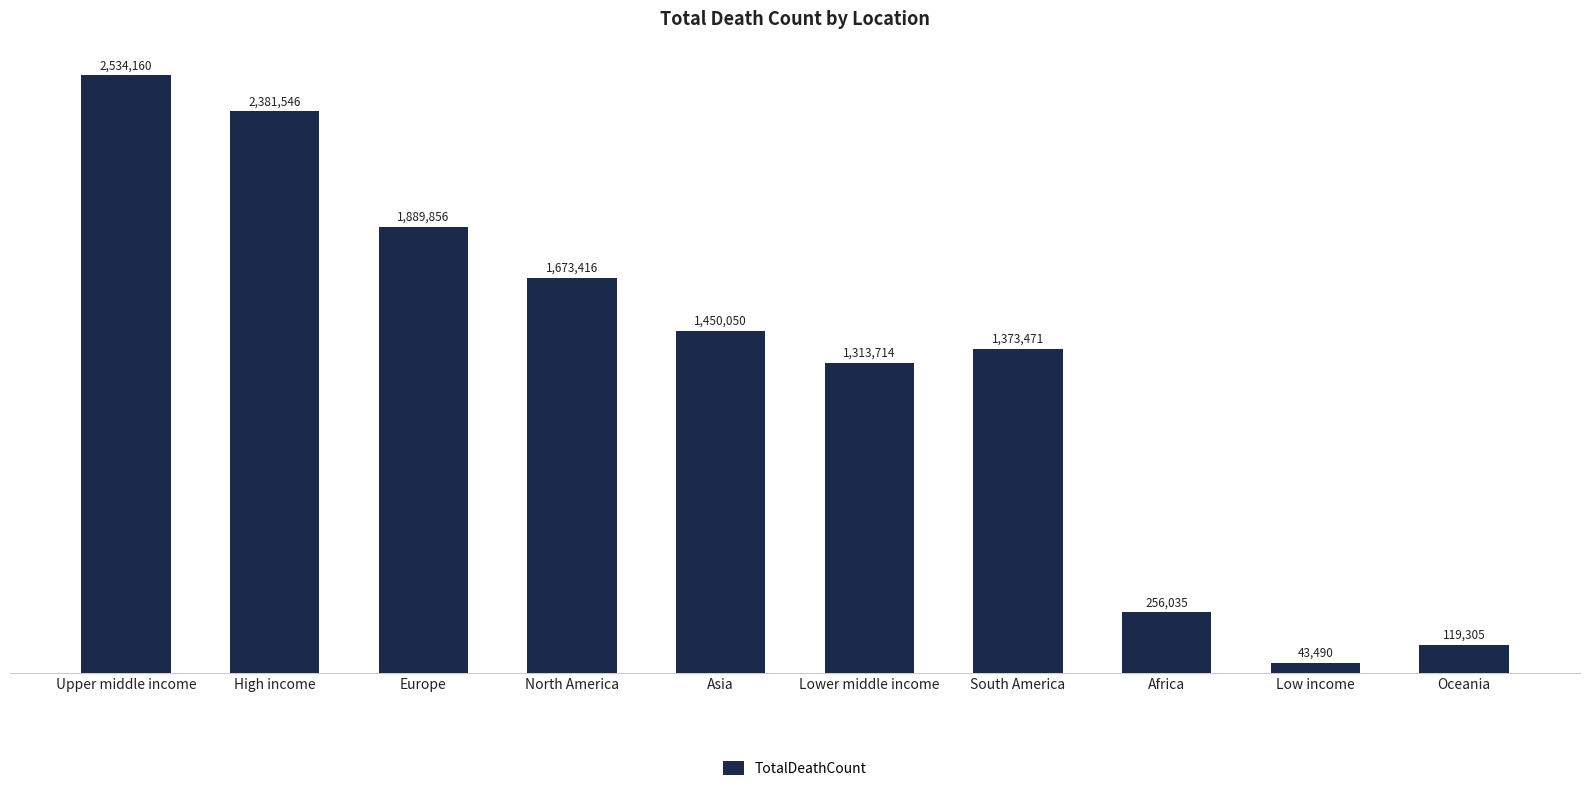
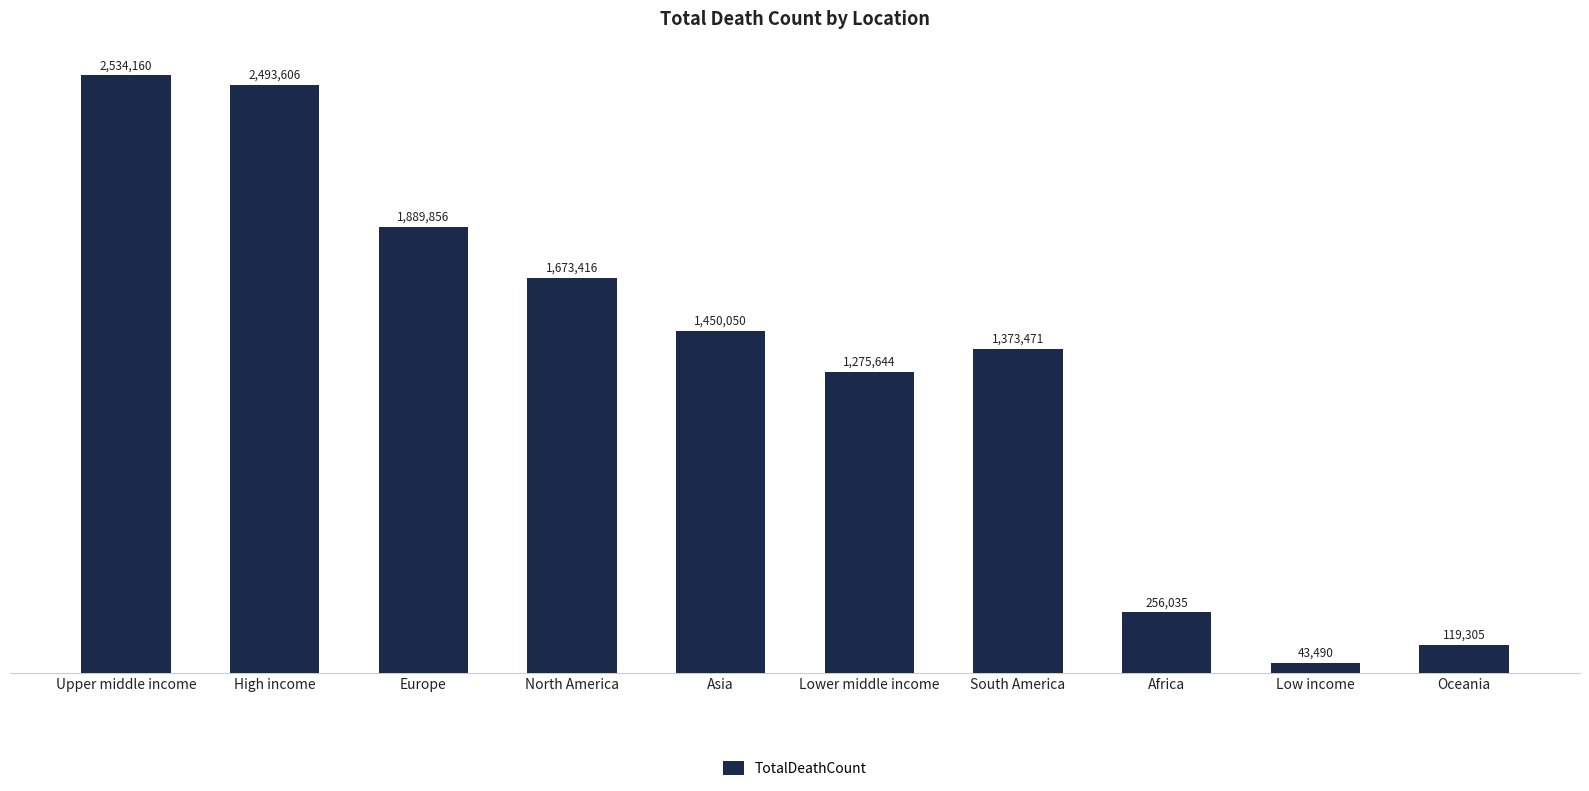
  {
    "Upper middle income": "2,534,160",
-   "High income": "2,381,546",
+   "High income": "2,493,606",
    "Europe": "1,889,856",
    "North America": "1,673,416",
    "Asia": "1,450,050",
-   "Lower middle income": "1,313,714",
+   "Lower middle income": "1,275,644",
    "South America": "1,373,471",
    "Africa": "256,035",
    "Low income": "43,490",
    "Oceania": "119,305"
  }
